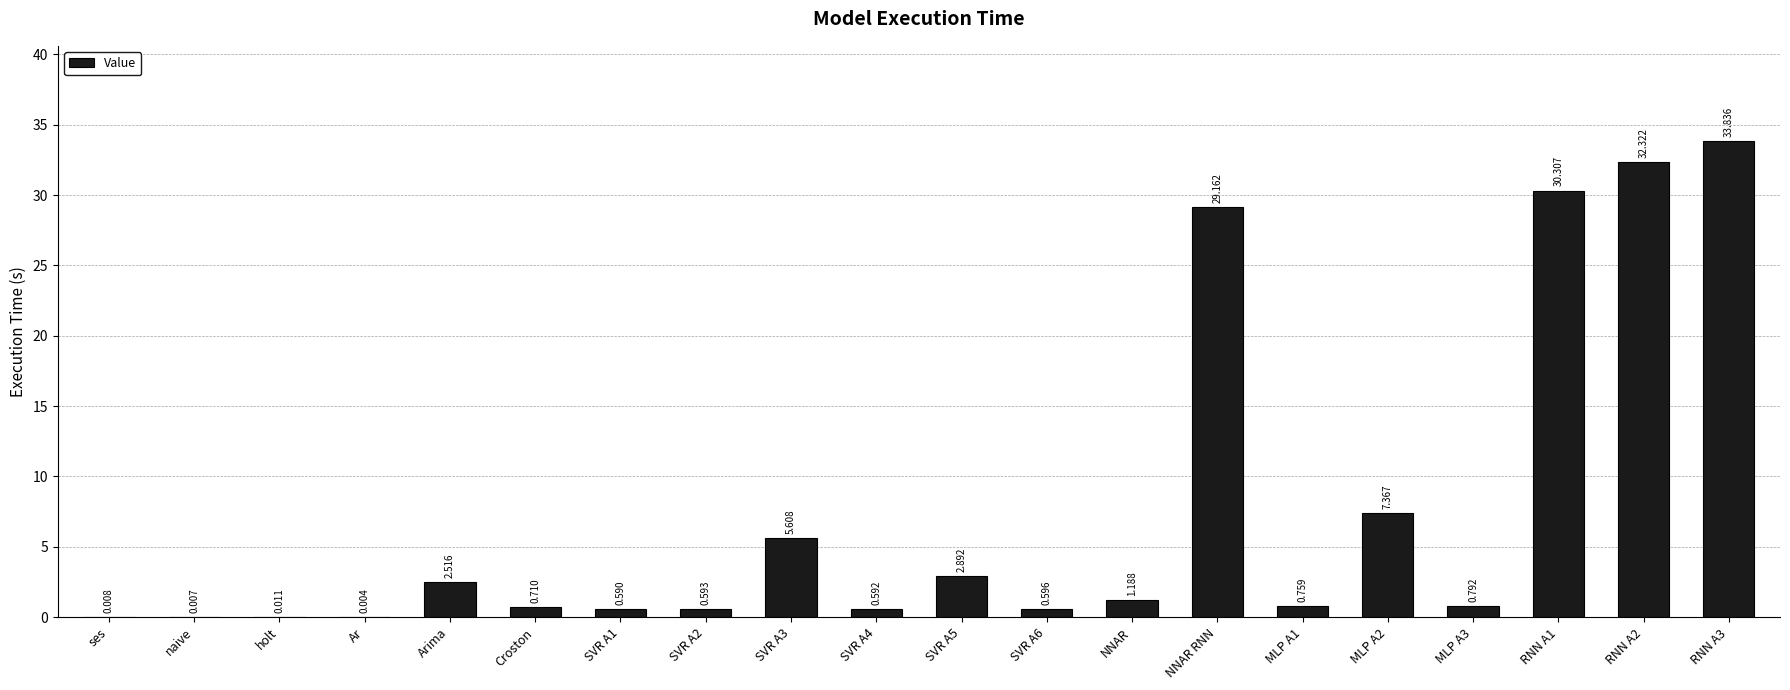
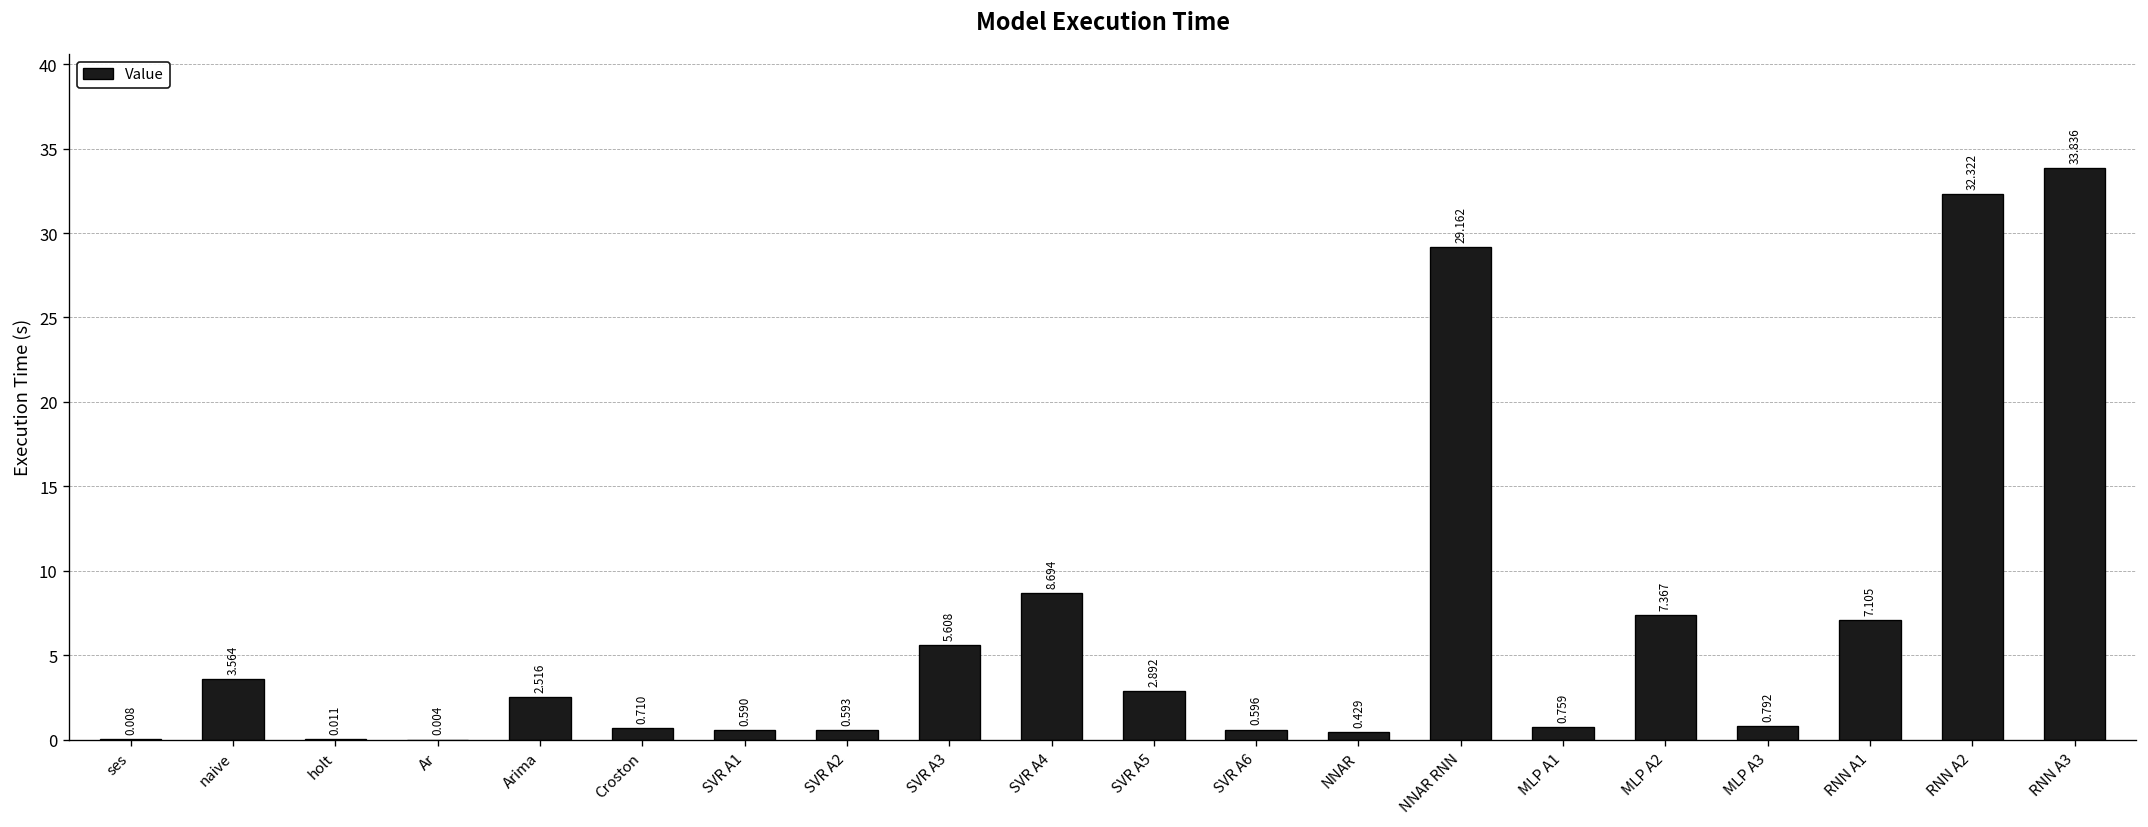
  {
    "ses": 0.008,
-   "naive": 0.007,
+   "naive": 3.564,
    "holt": 0.011,
    "Ar": 0.004,
    "Arima": 2.516,
    "Croston": 0.710,
    "SVR A1": 0.590,
    "SVR A2": 0.593,
    "SVR A3": 5.608,
-   "SVR A4": 0.592,
+   "SVR A4": 8.694,
    "SVR A5": 2.892,
    "SVR A6": 0.596,
-   "NNAR": 1.188,
+   "NNAR": 0.429,
    "NNAR RNN": 29.162,
    "MLP A1": 0.759,
    "MLP A2": 7.367,
    "MLP A3": 0.792,
-   "RNN A1": 30.307,
+   "RNN A1": 7.105,
    "RNN A2": 32.322,
    "RNN A3": 33.836
  }
